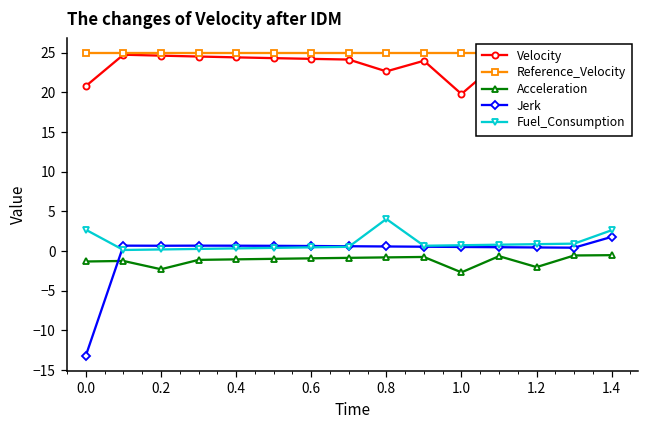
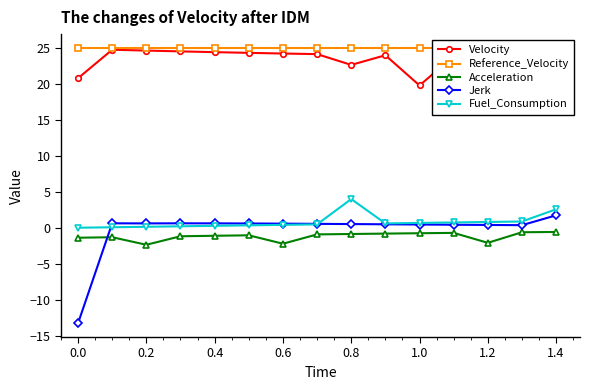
  {
    "Velocity": {
      "0.0": 21,
      "0.2": 25,
      "0.4": 24,
      "0.6": 24,
      "0.8": 23,
      "1.0": 20
    },
    "Reference_Velocity": {
      "0.0": 25,
      "0.2": 25,
      "0.4": 25,
      "0.6": 25,
      "0.8": 25,
      "1.0": 25
    },
    "Acceleration": {
      "0.0": -1,
      "0.2": -2,
      "0.4": -1,
-     "0.6": -1,
+     "0.6": -2,
      "0.8": -1,
-     "1.0": -3,
+     "1.0": -1,
      "1.2": -2,
      "1.4": -1
    },
    "Jerk": {
      "0.0": -13,
      "0.2": 1,
      "0.8": 1,
      "1.2": 0,
      "1.4": 2
    },
    "Fuel_Consumption": {
-     "0.0": 3,
+     "0.0": 0,
      "0.2": 0,
      "0.8": 4,
      "1.2": 1,
      "1.4": 3
    }
  }
